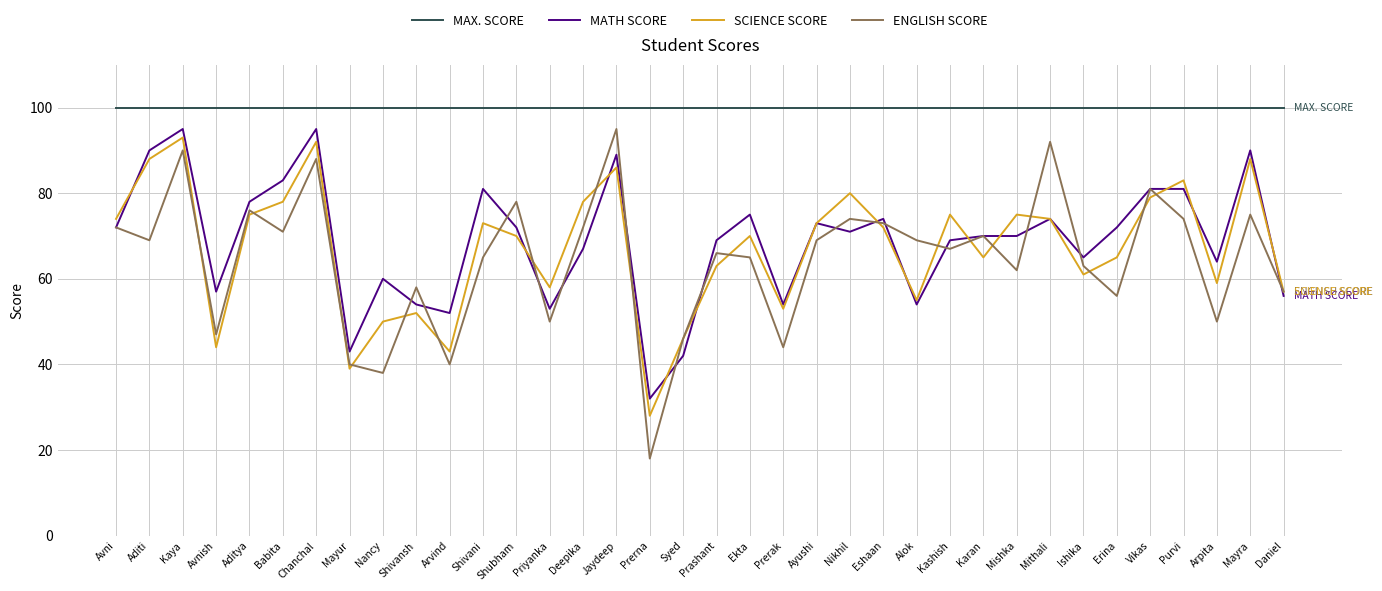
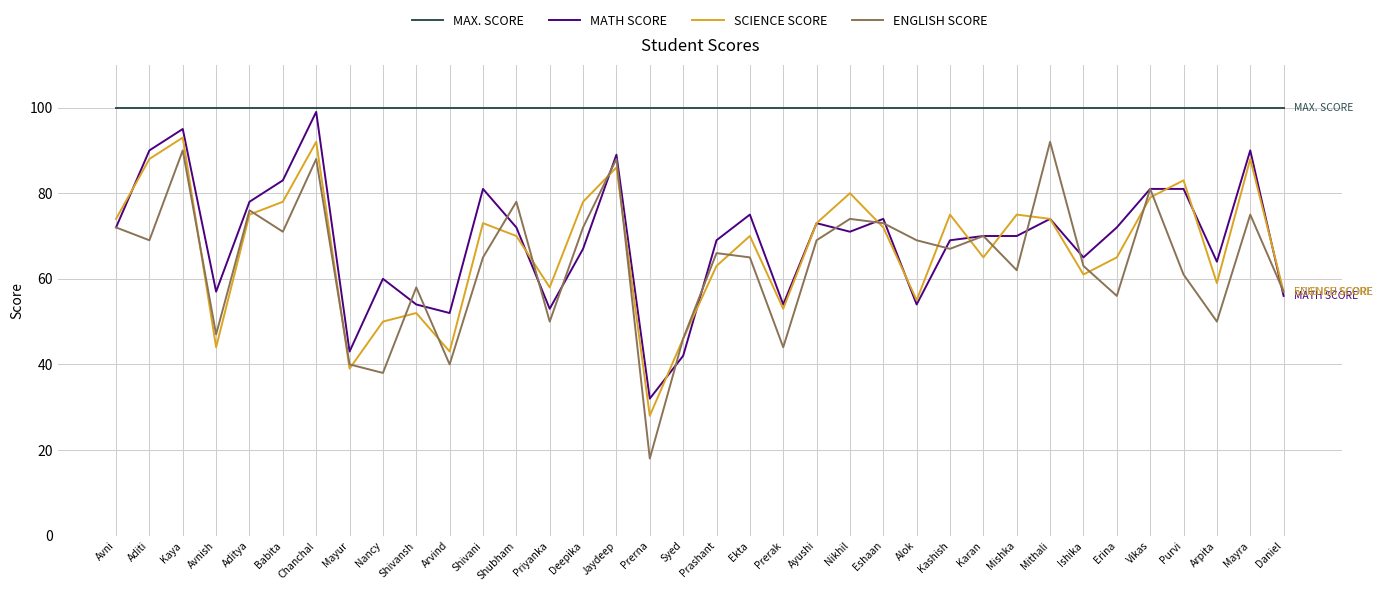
  {
    "MAX. SCORE": {
      "Avni": 100,
      "Aditi": 100,
      "Kaya": 100,
      "Avnish": 100,
      "Aditya": 100,
      "Babita": 100,
      "Chanchal": 100,
      "Mayur": 100,
      "Nancy": 100,
      "Shivansh": 100,
      "Arvind": 100,
      "Shivani": 100,
      "Shubham": 100,
      "Priyanka": 100,
      "Deepika": 100,
      "Jaydeep": 100,
      "Prerna": 100,
      "Syed": 100,
      "Prashant": 100,
      "Ekta": 100,
      "Prerak": 100,
      "Ayushi": 100,
      "Nikhil": 100,
      "Eshaan": 100,
      "Alok": 100,
      "Kashish": 100,
      "Karan": 100,
      "Mishka": 100,
      "Mithali": 100,
      "Ishika": 100,
      "Erina": 100,
      "Vikas": 100,
      "Purvi": 100,
      "Arpita": 100,
      "Mayra": 100,
      "Daniel": 100
    },
    "MATH SCORE": {
      "Aditi": 90,
      "Kaya": 95,
      "Avnish": 57,
      "Aditya": 78,
      "Babita": 83,
-     "Chanchal": 95,
+     "Chanchal": 99,
      "Mayur": 43,
      "Nancy": 60,
      "Shivansh": 54,
      "Arvind": 52,
      "Shivani": 81,
      "Shubham": 72,
      "Priyanka": 53,
      "Deepika": 67,
      "Jaydeep": 89,
      "Prerna": 32,
      "Syed": 42,
      "Prashant": 69,
      "Ekta": 75,
      "Prerak": 54,
      "Nikhil": 71,
      "Eshaan": 74,
      "Alok": 54,
      "Kashish": 69,
      "Mishka": 70,
      "Ishika": 65,
      "Erina": 72,
      "Purvi": 81,
      "Arpita": 64,
      "Mayra": 90,
      "Daniel": 56
    },
    "SCIENCE SCORE": {
      "Avni": 74,
      "Aditi": 88,
      "Kaya": 93,
      "Avnish": 44,
      "Aditya": 75,
      "Babita": 78,
      "Chanchal": 92,
      "Mayur": 39,
      "Nancy": 50,
      "Shivansh": 52,
      "Arvind": 43,
      "Shivani": 73,
      "Shubham": 70,
      "Priyanka": 58,
      "Deepika": 78,
      "Jaydeep": 86,
      "Prerna": 28,
      "Prashant": 63,
      "Ekta": 70,
      "Prerak": 53,
      "Nikhil": 80,
      "Eshaan": 72,
      "Alok": 55,
      "Kashish": 75,
      "Karan": 65,
      "Mishka": 75,
      "Ishika": 61,
      "Erina": 65,
      "Vikas": 79,
      "Purvi": 83,
      "Arpita": 59,
      "Mayra": 88
    },
    "ENGLISH SCORE": {
      "Aditi": 69,
      "Kaya": 90,
      "Avnish": 47,
      "Aditya": 76,
      "Babita": 71,
      "Chanchal": 88,
      "Mayur": 40,
      "Nancy": 38,
      "Shivansh": 58,
      "Arvind": 40,
      "Shivani": 65,
      "Shubham": 78,
      "Priyanka": 50,
      "Deepika": 72,
-     "Jaydeep": 95,
+     "Jaydeep": 88,
      "Prerna": 18,
      "Prashant": 66,
      "Ekta": 65,
      "Prerak": 44,
      "Ayushi": 69,
      "Nikhil": 74,
      "Eshaan": 73,
      "Alok": 69,
      "Kashish": 67,
      "Mishka": 62,
      "Mithali": 92,
      "Ishika": 63,
      "Erina": 56,
-     "Purvi": 74,
+     "Purvi": 61,
      "Arpita": 50,
      "Mayra": 75
    }
  }
